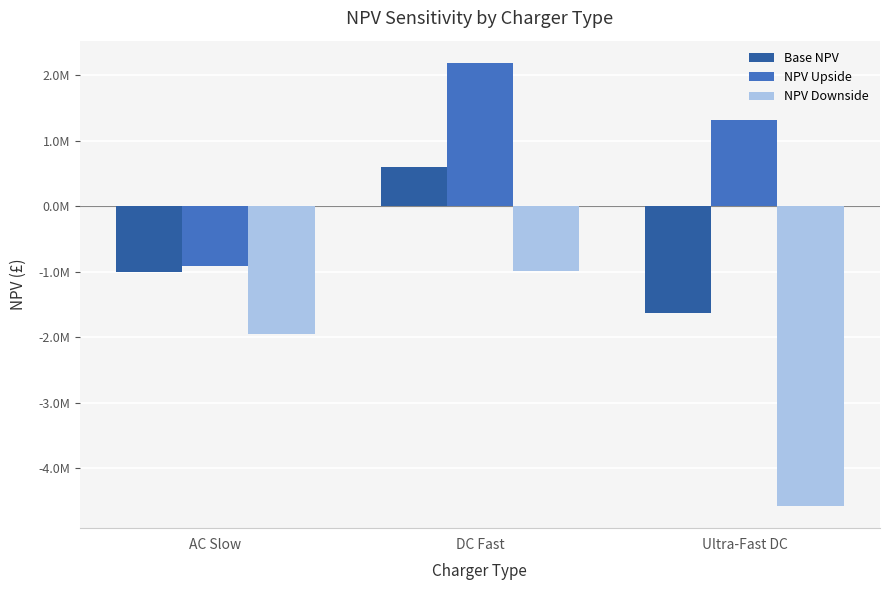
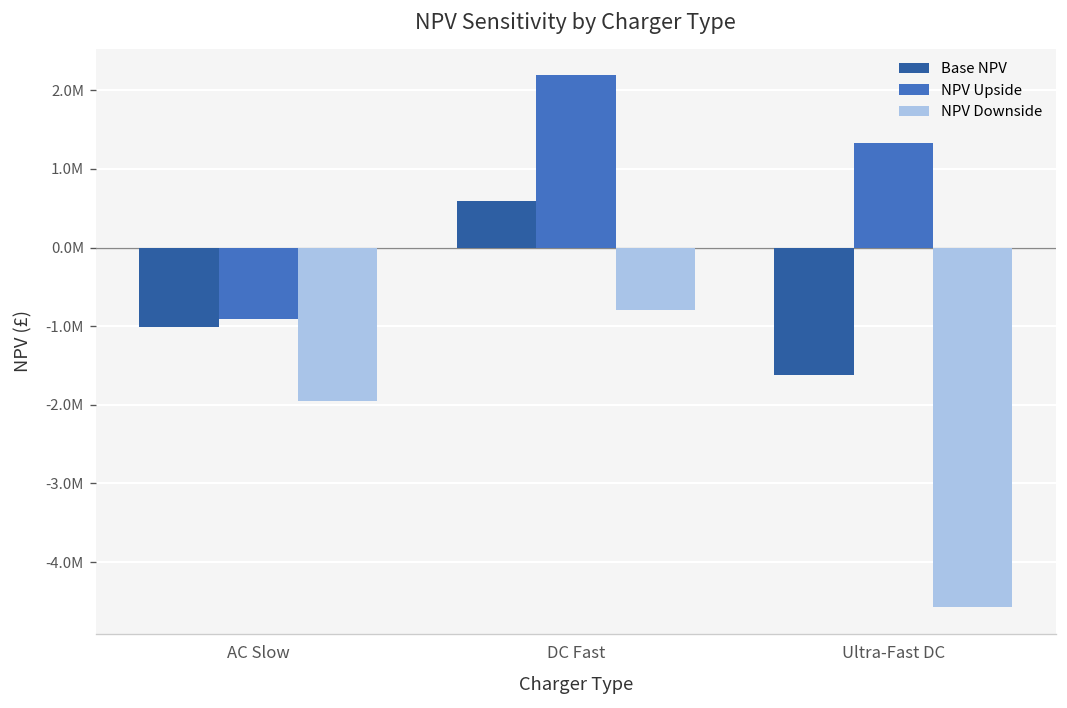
  {
    "NPV Downside": {
      "AC Slow": -2000000,
-     "DC Fast": -1000000,
+     "DC Fast": -800000,
      "Ultra-Fast DC": -4600000
    }
  }
